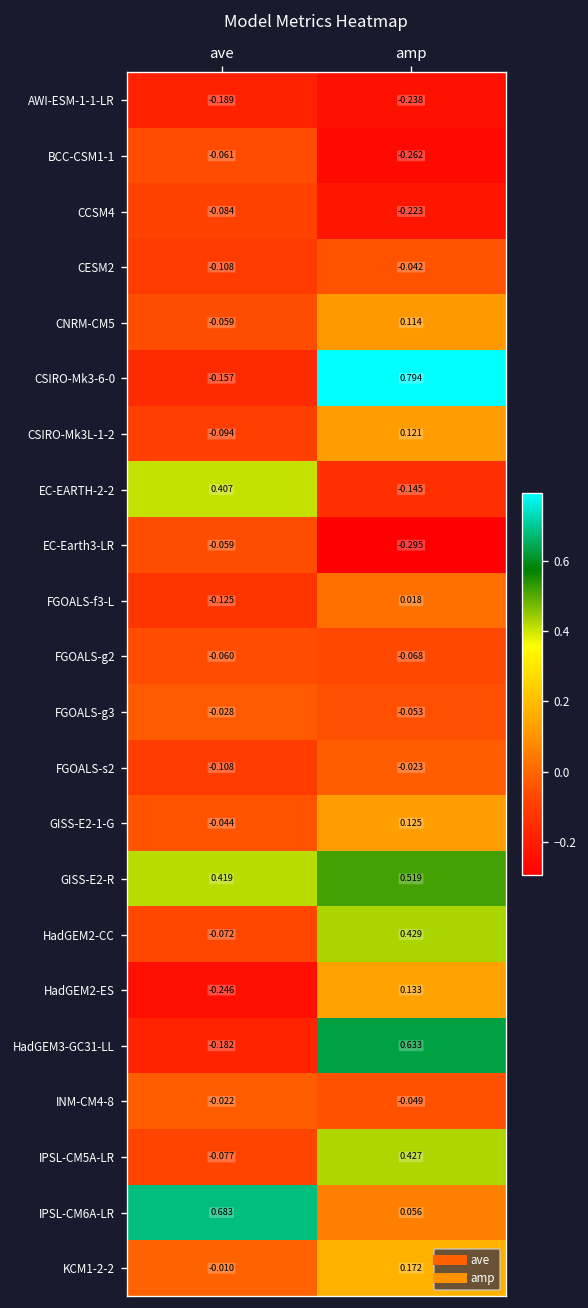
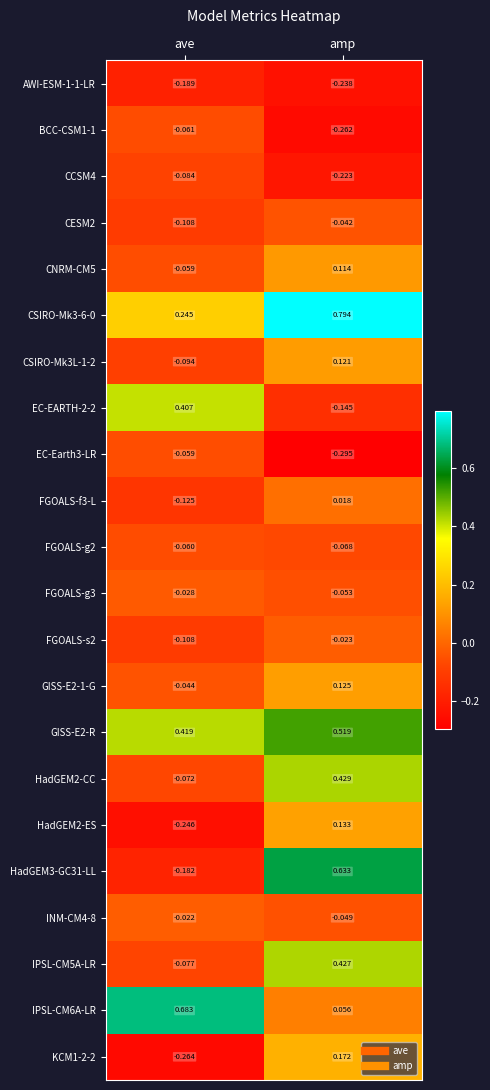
  {
    "CSIRO-Mk3-6-0": {
-     "ave": -0.157
+     "ave": 0.245
    },
    "KCM1-2-2": {
-     "ave": -0.010
+     "ave": -0.264
    }
  }
